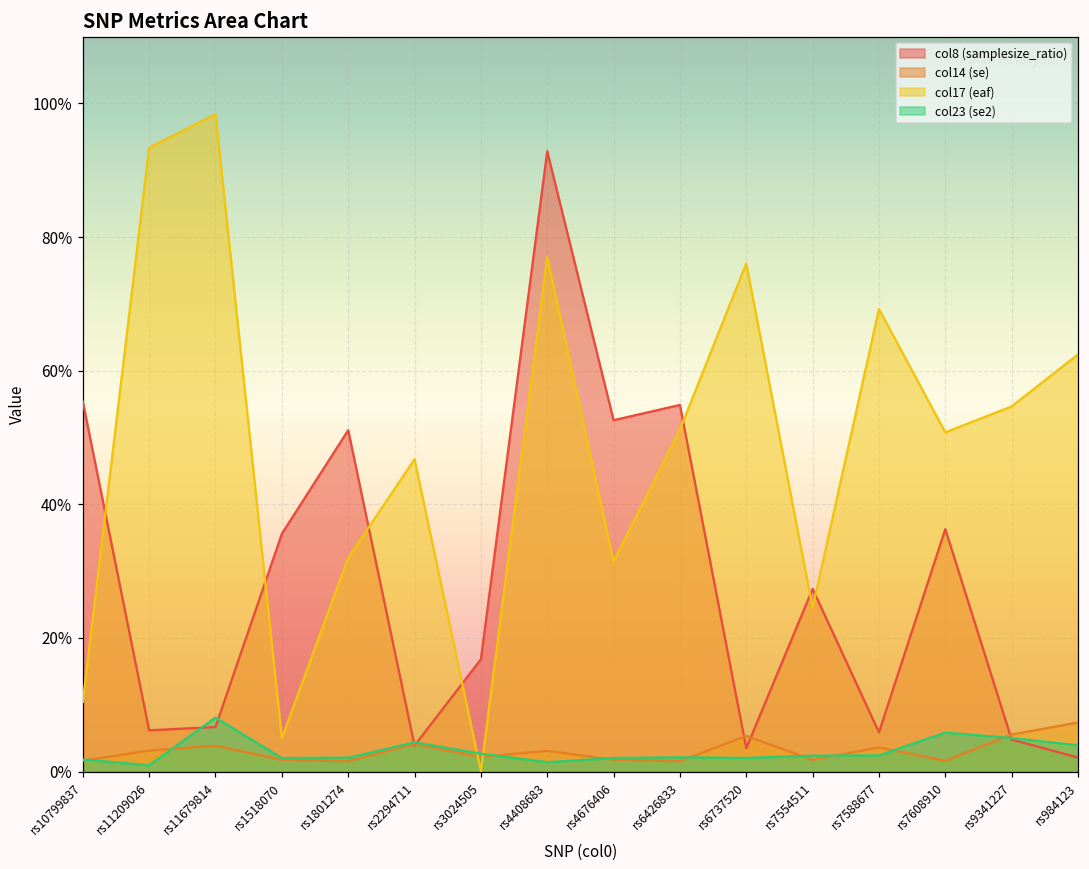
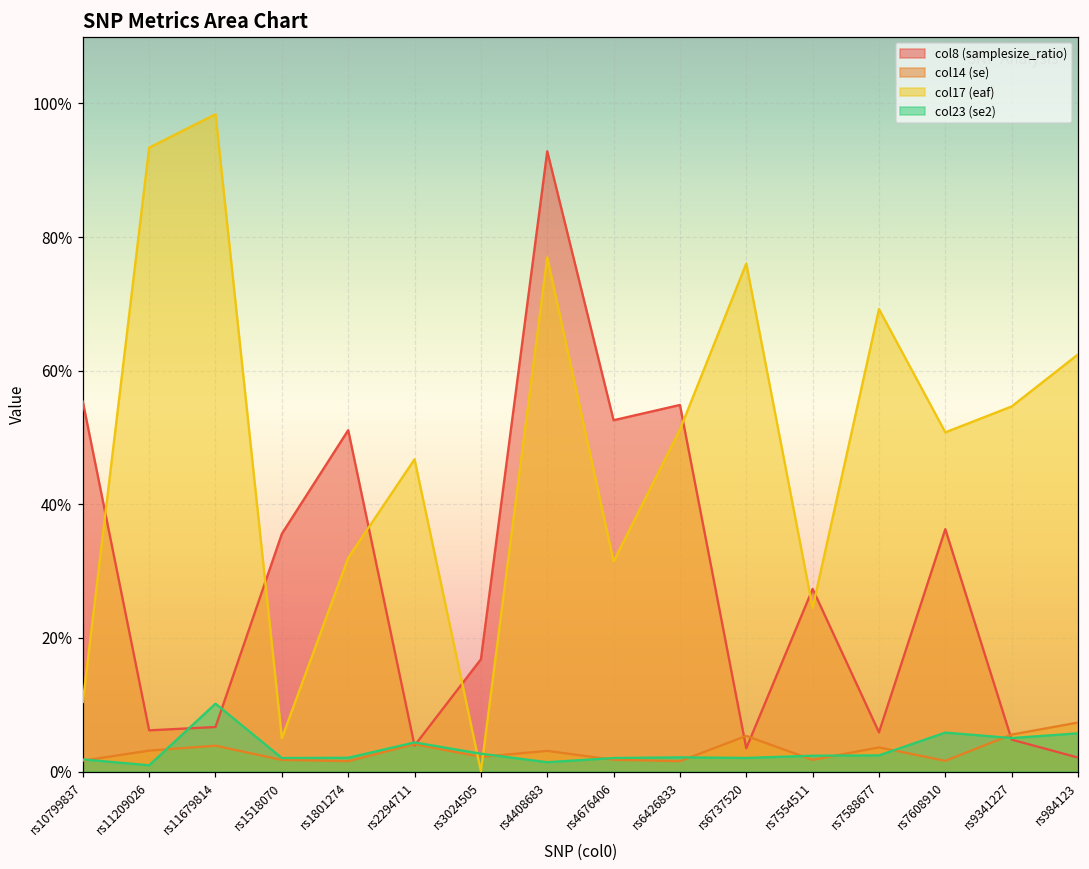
  {
    "col23 (se2)": {
      "rs11209026": "1%",
-     "rs11679814": "8%",
+     "rs11679814": "10%",
      "rs1801274": "2%",
      "rs3024505": "3%",
      "rs4408683": "1%",
      "rs6426833": "2%",
      "rs6737520": "2%",
      "rs7554511": "2%",
      "rs7588677": "2%",
      "rs7608910": "6%",
-     "rs984123": "4%"
+     "rs984123": "6%"
    }
  }
